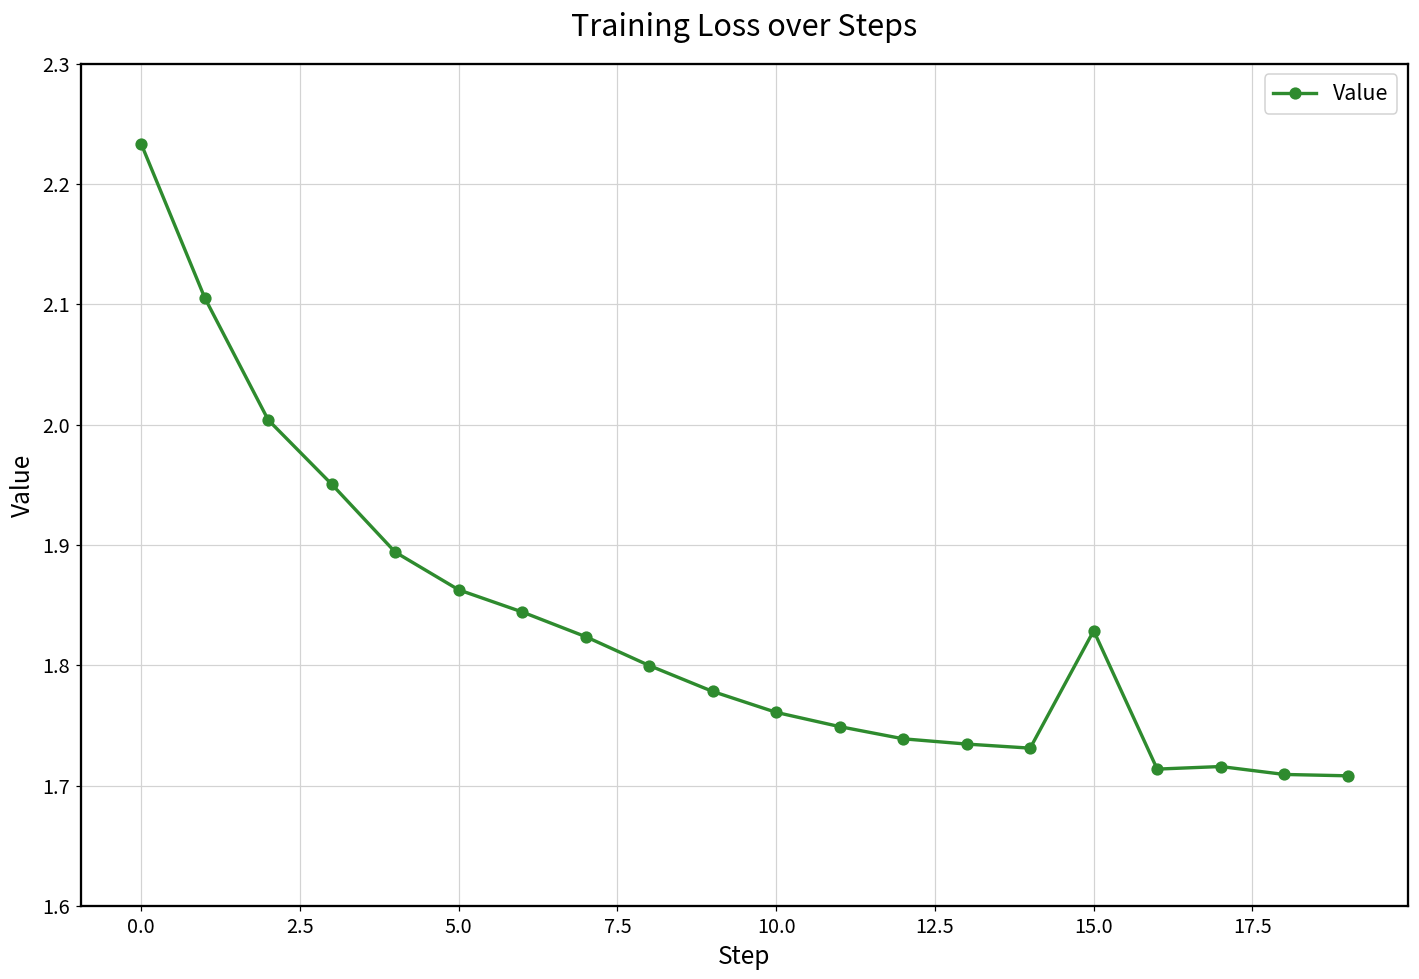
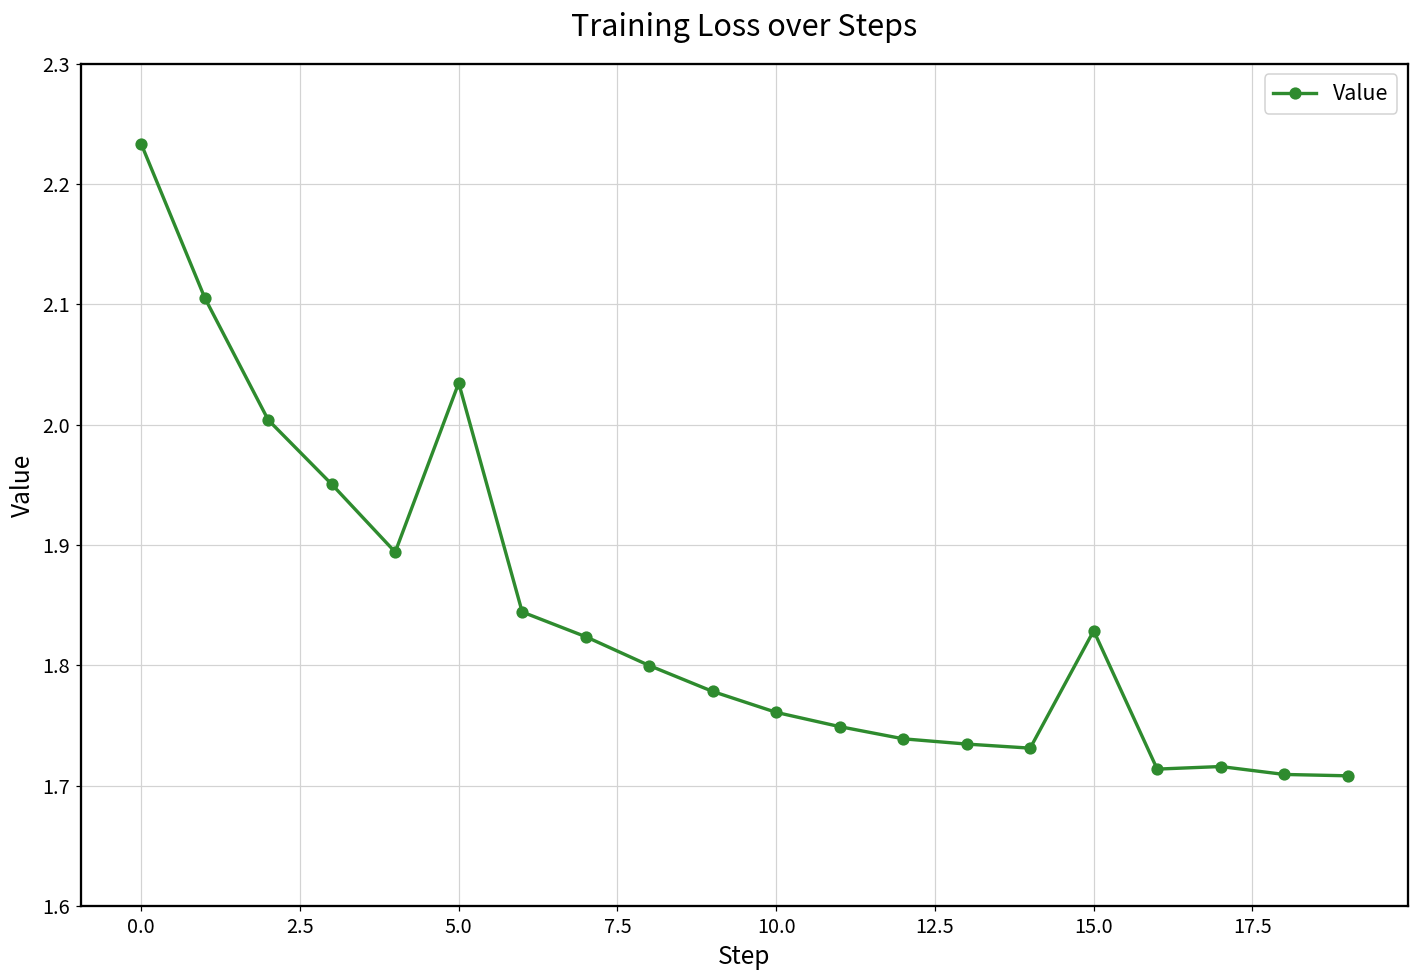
  {
    "0.0": 2.233,
-   "5.0": 1.863,
+   "5.0": 2.035,
    "10.0": 1.761,
    "15.0": 1.829
  }
